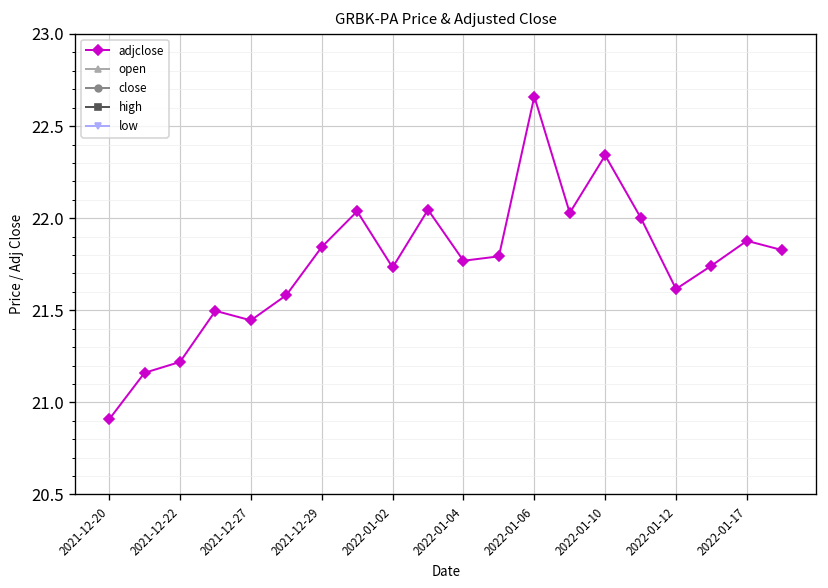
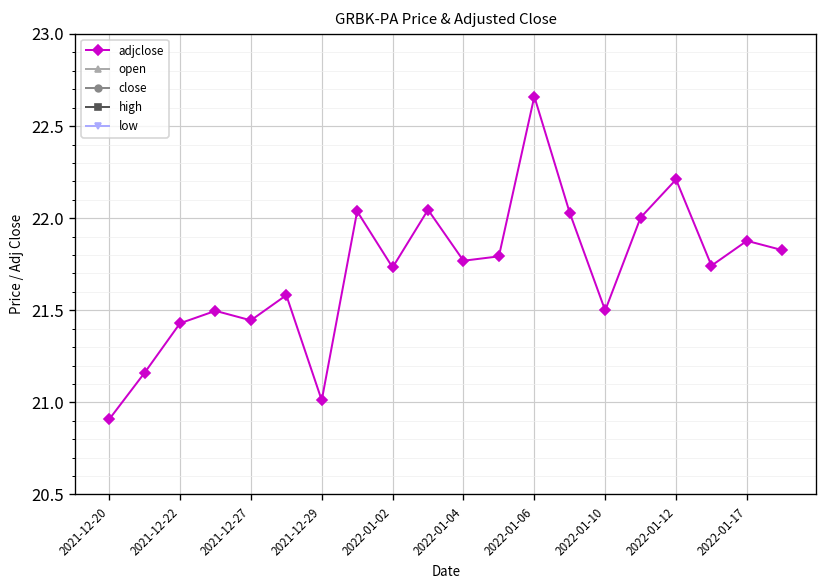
  {
    "adjclose": {
      "2021-12-20": 20.91,
-     "2021-12-22": 21.22,
+     "2021-12-22": 21.43,
      "2021-12-27": 21.45,
-     "2021-12-29": 21.84,
+     "2021-12-29": 21.01,
      "2022-01-02": 21.73,
      "2022-01-04": 21.77,
      "2022-01-06": 22.66,
-     "2022-01-10": 22.34,
-     "2022-01-12": 21.62,
+     "2022-01-10": 21.50,
+     "2022-01-12": 22.21,
      "2022-01-17": 21.88
    }
  }
